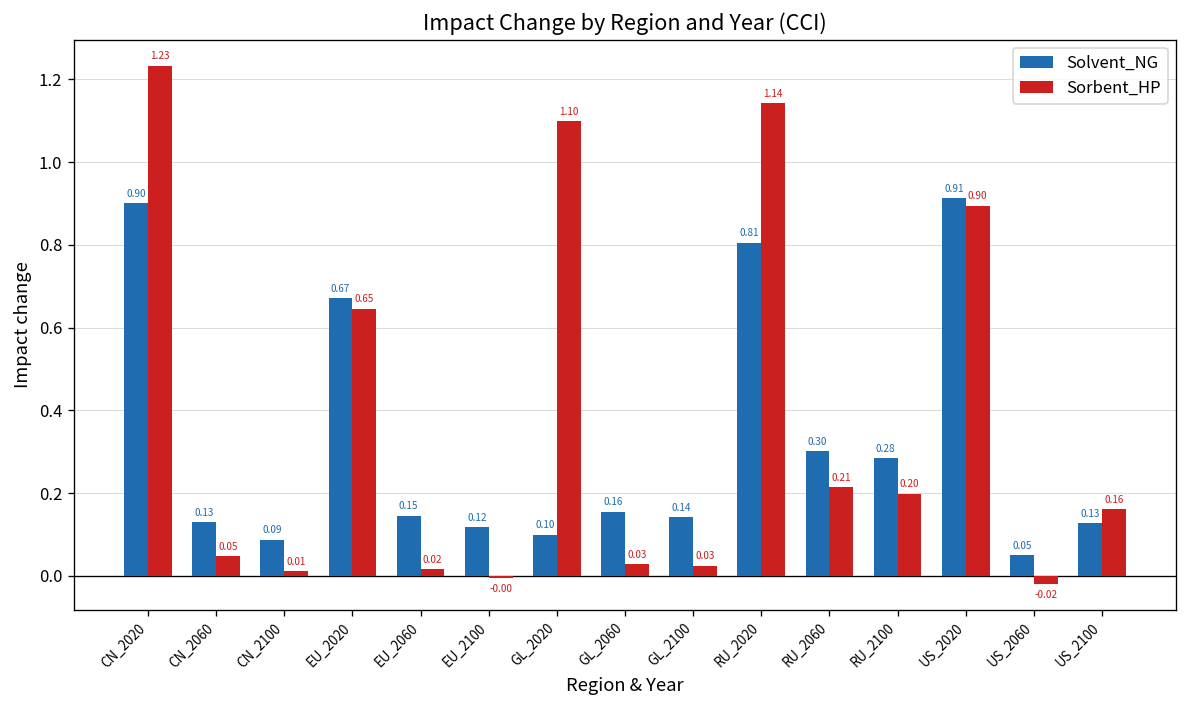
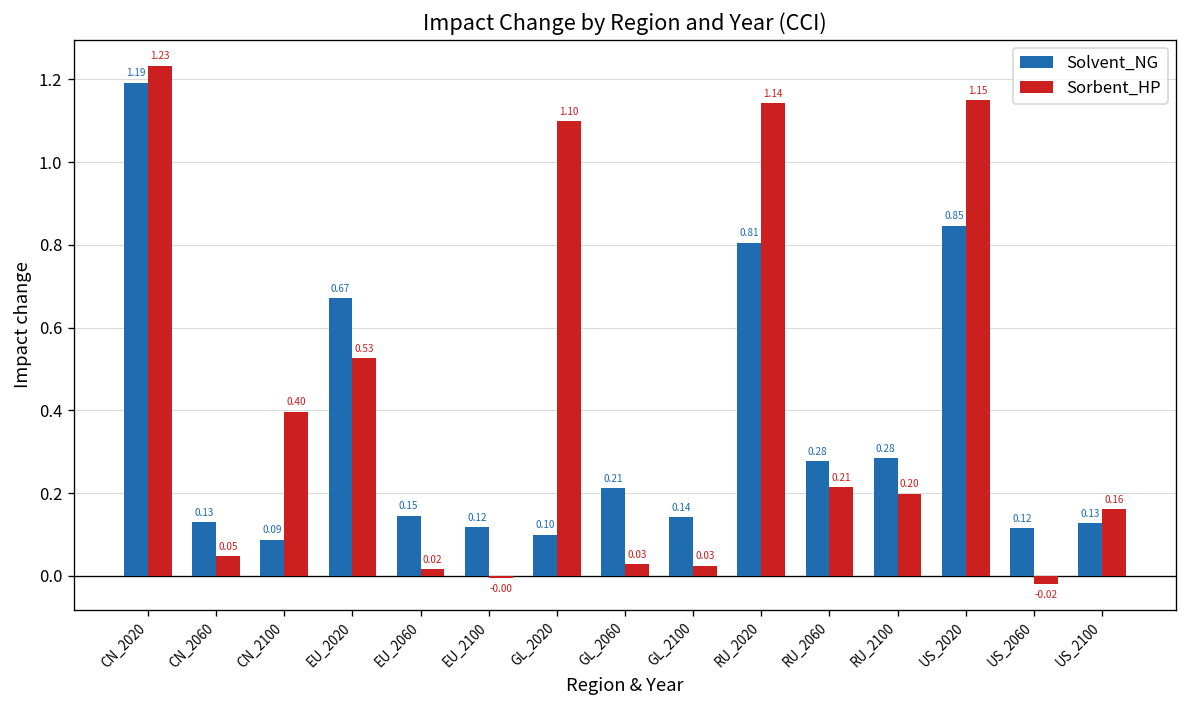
  {
    "Solvent_NG": {
-     "CN_2020": 0.90,
+     "CN_2020": 1.19,
      "CN_2060": 0.13,
      "CN_2100": 0.09,
      "EU_2020": 0.67,
      "EU_2060": 0.15,
      "EU_2100": 0.12,
      "GL_2020": 0.10,
-     "GL_2060": 0.16,
+     "GL_2060": 0.21,
      "GL_2100": 0.14,
      "RU_2020": 0.81,
-     "RU_2060": 0.30,
+     "RU_2060": 0.28,
      "RU_2100": 0.28,
-     "US_2020": 0.91,
-     "US_2060": 0.05,
+     "US_2020": 0.85,
+     "US_2060": 0.12,
      "US_2100": 0.13
    },
    "Sorbent_HP": {
      "CN_2020": 1.23,
      "CN_2060": 0.05,
-     "CN_2100": 0.01,
-     "EU_2020": 0.65,
+     "CN_2100": 0.40,
+     "EU_2020": 0.53,
      "EU_2060": 0.02,
      "EU_2100": -0.00,
      "GL_2020": 1.10,
      "GL_2060": 0.03,
      "GL_2100": 0.03,
      "RU_2020": 1.14,
      "RU_2060": 0.21,
      "RU_2100": 0.20,
-     "US_2020": 0.90,
+     "US_2020": 1.15,
      "US_2060": -0.02,
      "US_2100": 0.16
    }
  }
